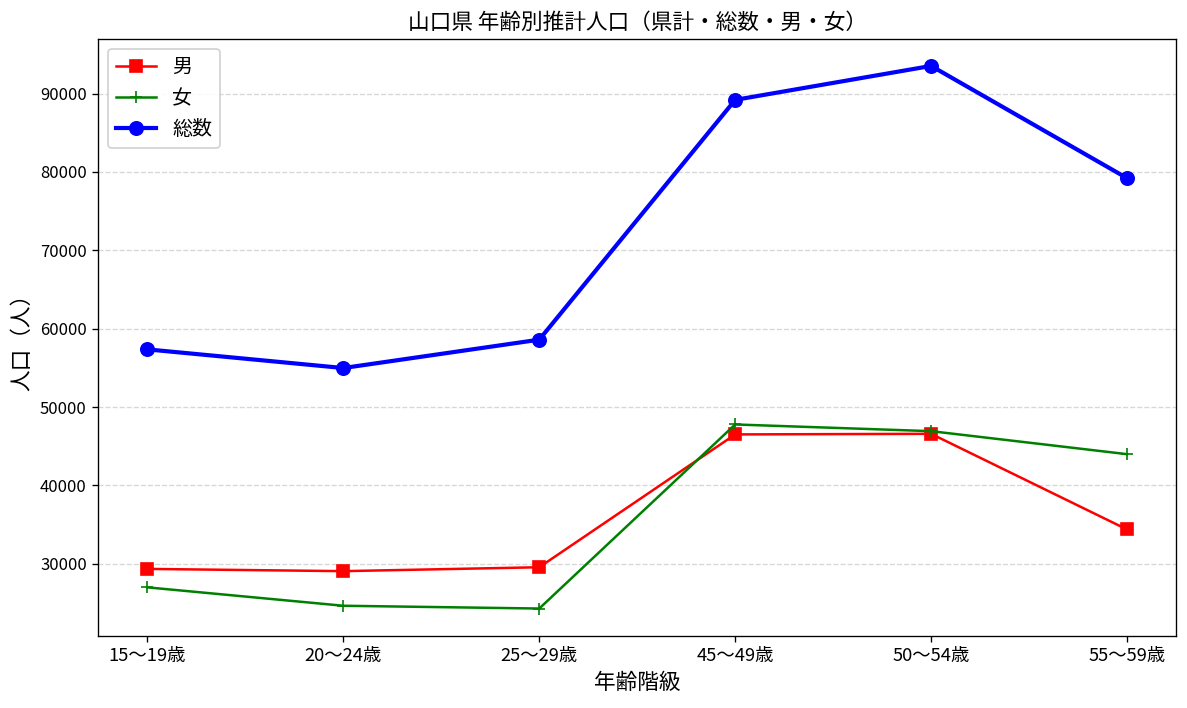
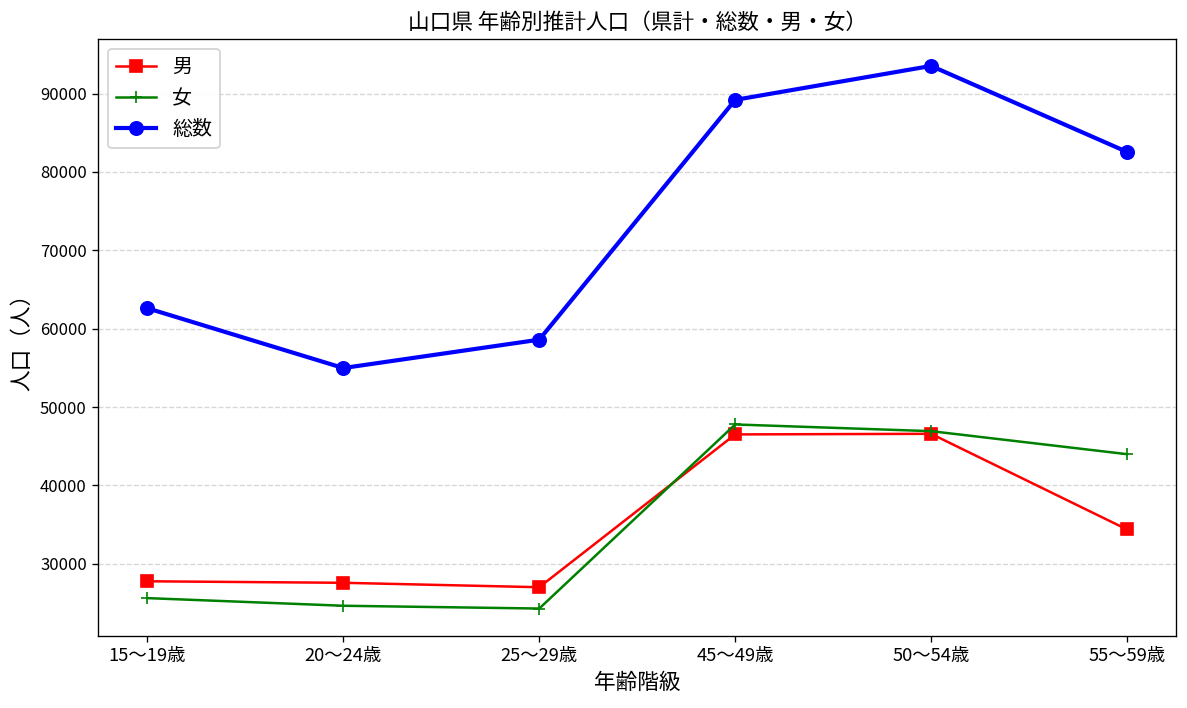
  {
    "男": {
-     "15～19歳": 29000,
-     "20～24歳": 29000,
-     "25～29歳": 30000,
+     "15～19歳": 28000,
+     "20～24歳": 28000,
+     "25～29歳": 27000,
      "45～49歳": 47000,
      "55～59歳": 34000
    },
    "女": {
-     "15～19歳": 27000,
+     "15～19歳": 26000,
      "20～24歳": 25000,
      "25～29歳": 24000,
      "45～49歳": 48000,
      "55～59歳": 44000
    },
    "総数": {
-     "15～19歳": 57000,
+     "15～19歳": 63000,
      "20～24歳": 55000,
      "25～29歳": 59000,
      "45～49歳": 89000,
      "50～54歳": 94000,
-     "55～59歳": 79000
+     "55～59歳": 83000
    }
  }
